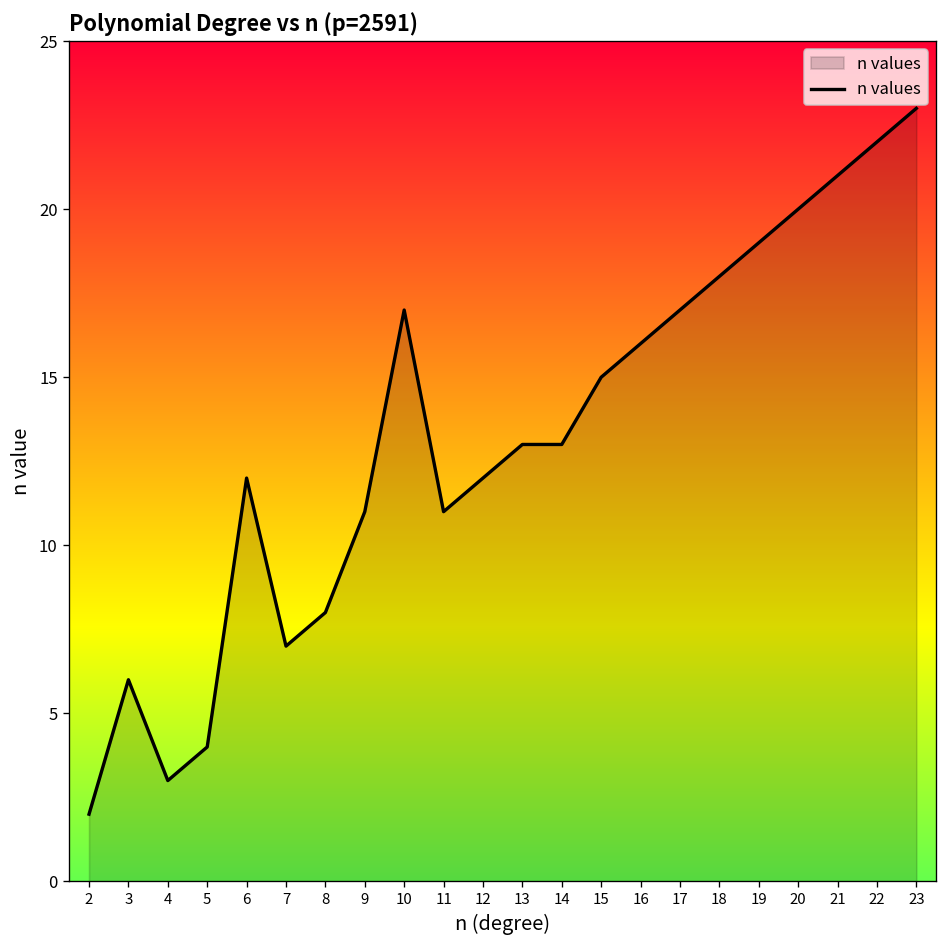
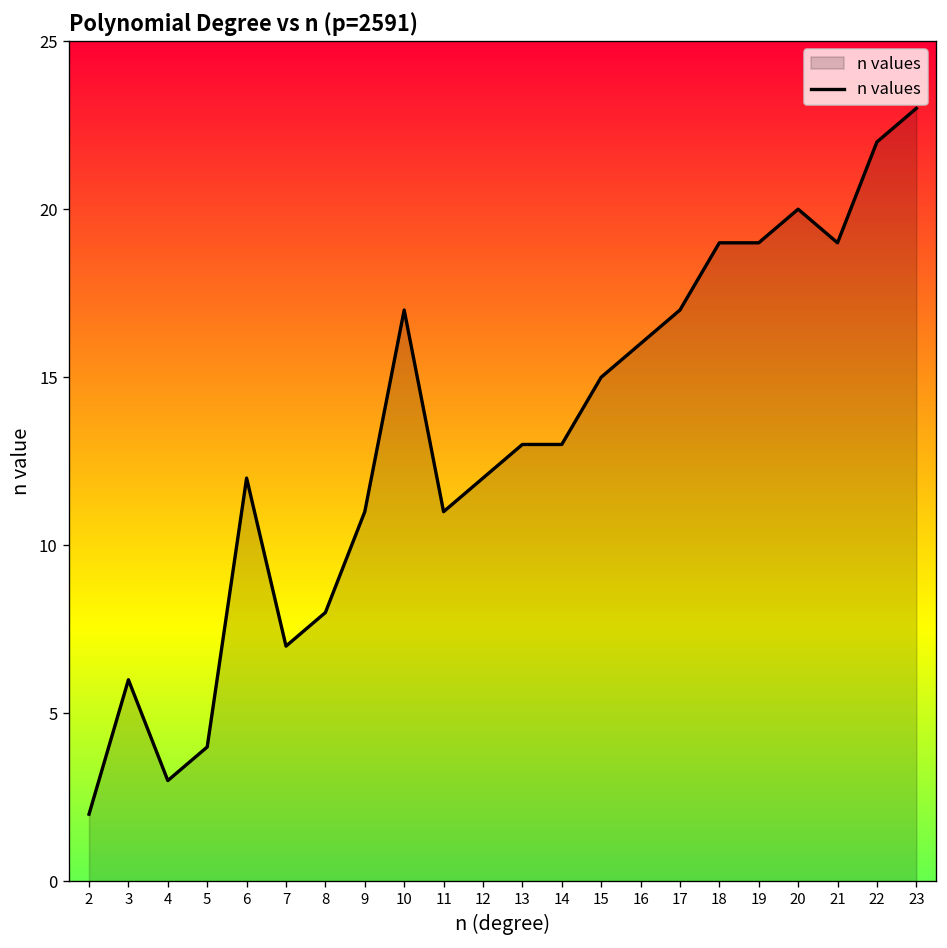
  {
    "2": 2,
    "3": 6,
    "4": 3,
    "5": 4,
    "6": 12,
    "7": 7,
    "8": 8,
    "9": 11,
    "10": 17,
    "11": 11,
    "12": 12,
    "13": 13,
    "14": 13,
    "15": 15,
    "16": 16,
    "17": 17,
-   "18": 18,
+   "18": 19,
    "19": 19,
    "20": 20,
-   "21": 21,
+   "21": 19,
    "22": 22,
    "23": 23
  }
